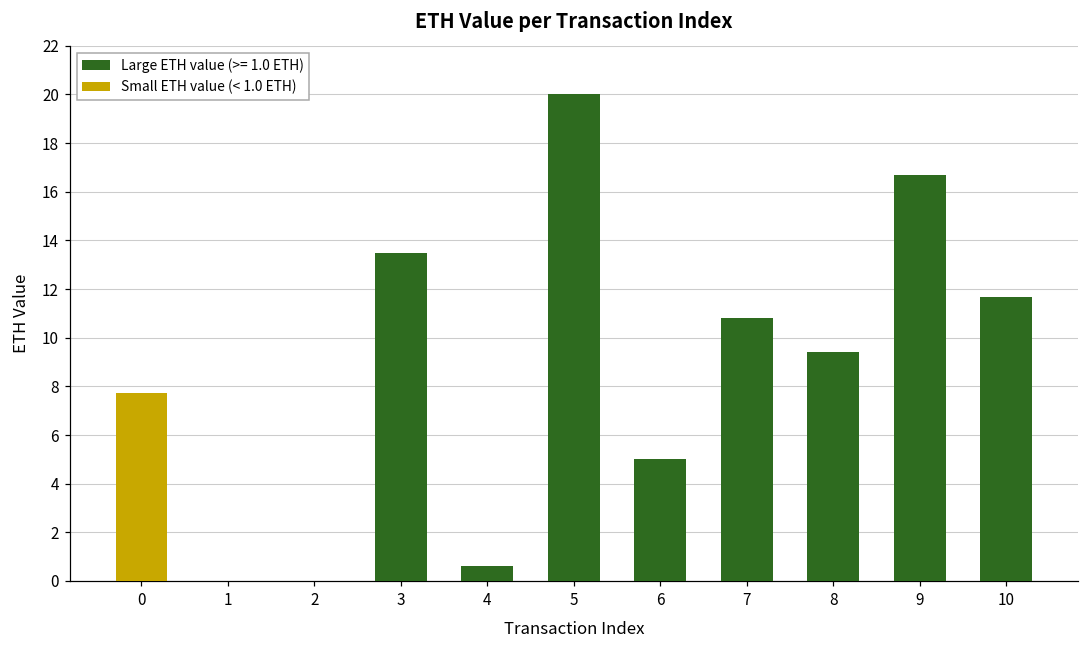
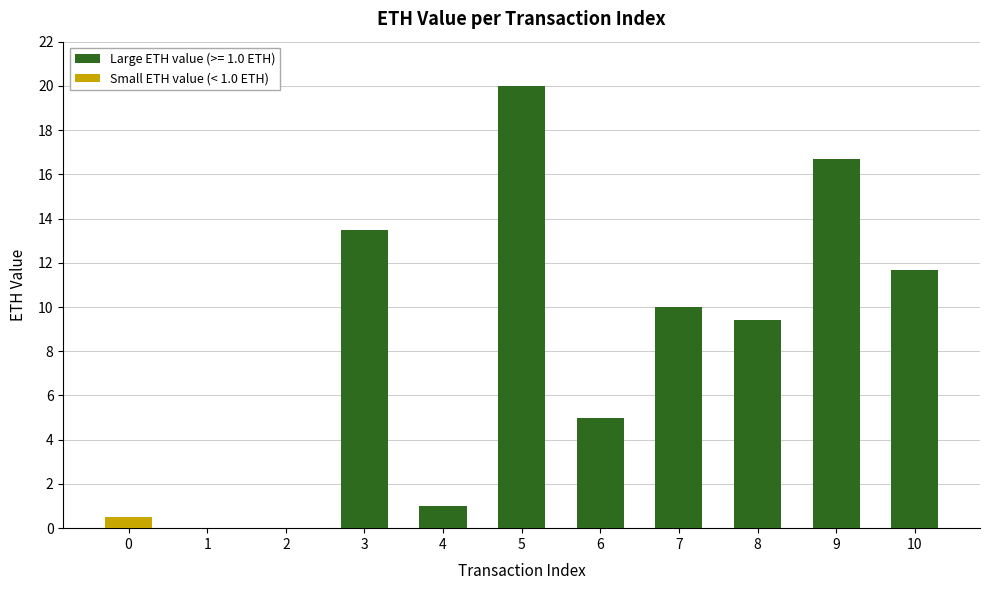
  {
    "Large ETH value (>= 1.0 ETH)": {
      "1": 0.0,
      "3": 13.5,
-     "4": 0.6,
+     "4": 1.0,
      "5": 20.0,
      "6": 5.0,
-     "7": 10.8,
+     "7": 10.0,
      "8": 9.4,
      "9": 16.7,
      "10": 11.7
    },
    "Small ETH value (< 1.0 ETH)": {
-     "0": 7.7
+     "0": 0.5
    }
  }
